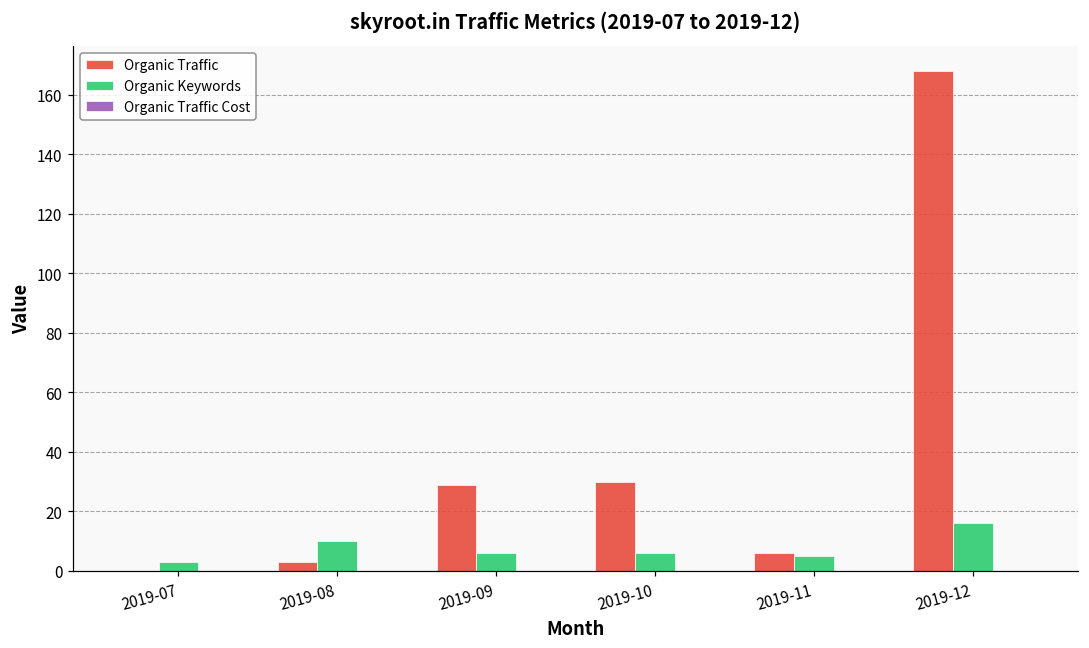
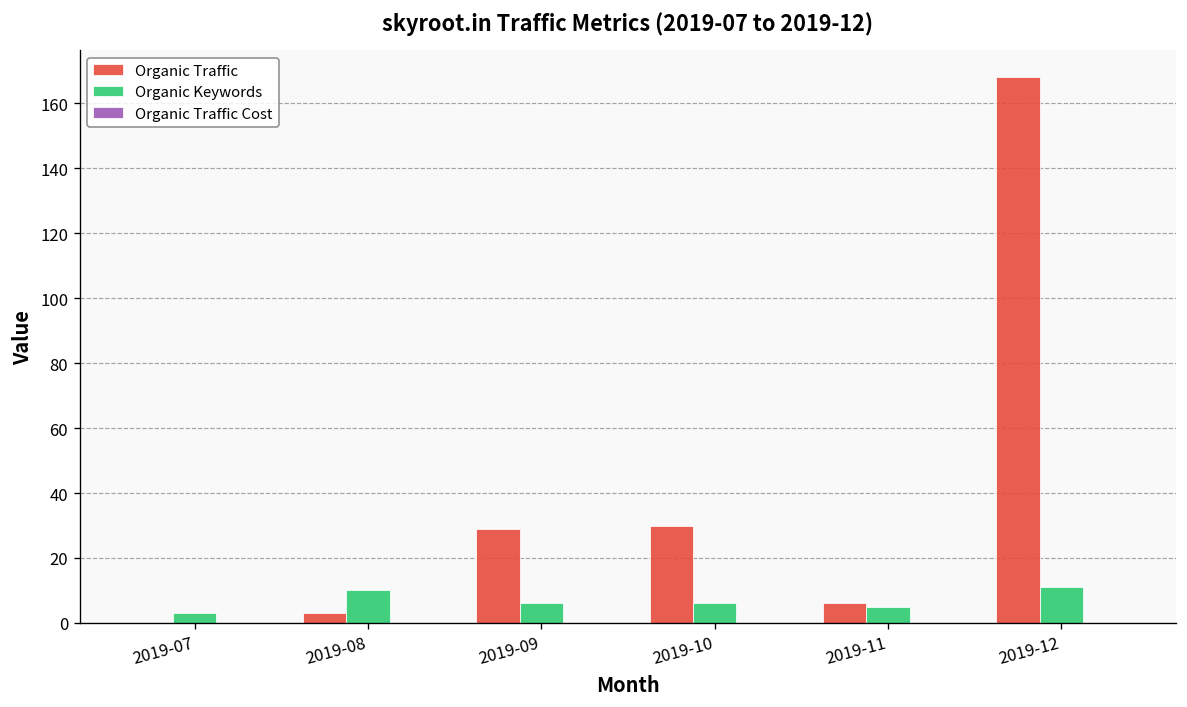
  {
    "Organic Traffic": {
      "2019-07": 0,
      "2019-08": 3,
      "2019-09": 29,
      "2019-10": 30,
      "2019-11": 6,
      "2019-12": 168
    },
    "Organic Keywords": {
      "2019-07": 3,
      "2019-08": 10,
      "2019-09": 6,
      "2019-10": 6,
      "2019-11": 5,
-     "2019-12": 16
+     "2019-12": 11
    },
    "Organic Traffic Cost": {
      "2019-07": 0,
      "2019-08": 0,
      "2019-09": 0,
      "2019-10": 0,
      "2019-11": 0,
      "2019-12": 0
    }
  }
